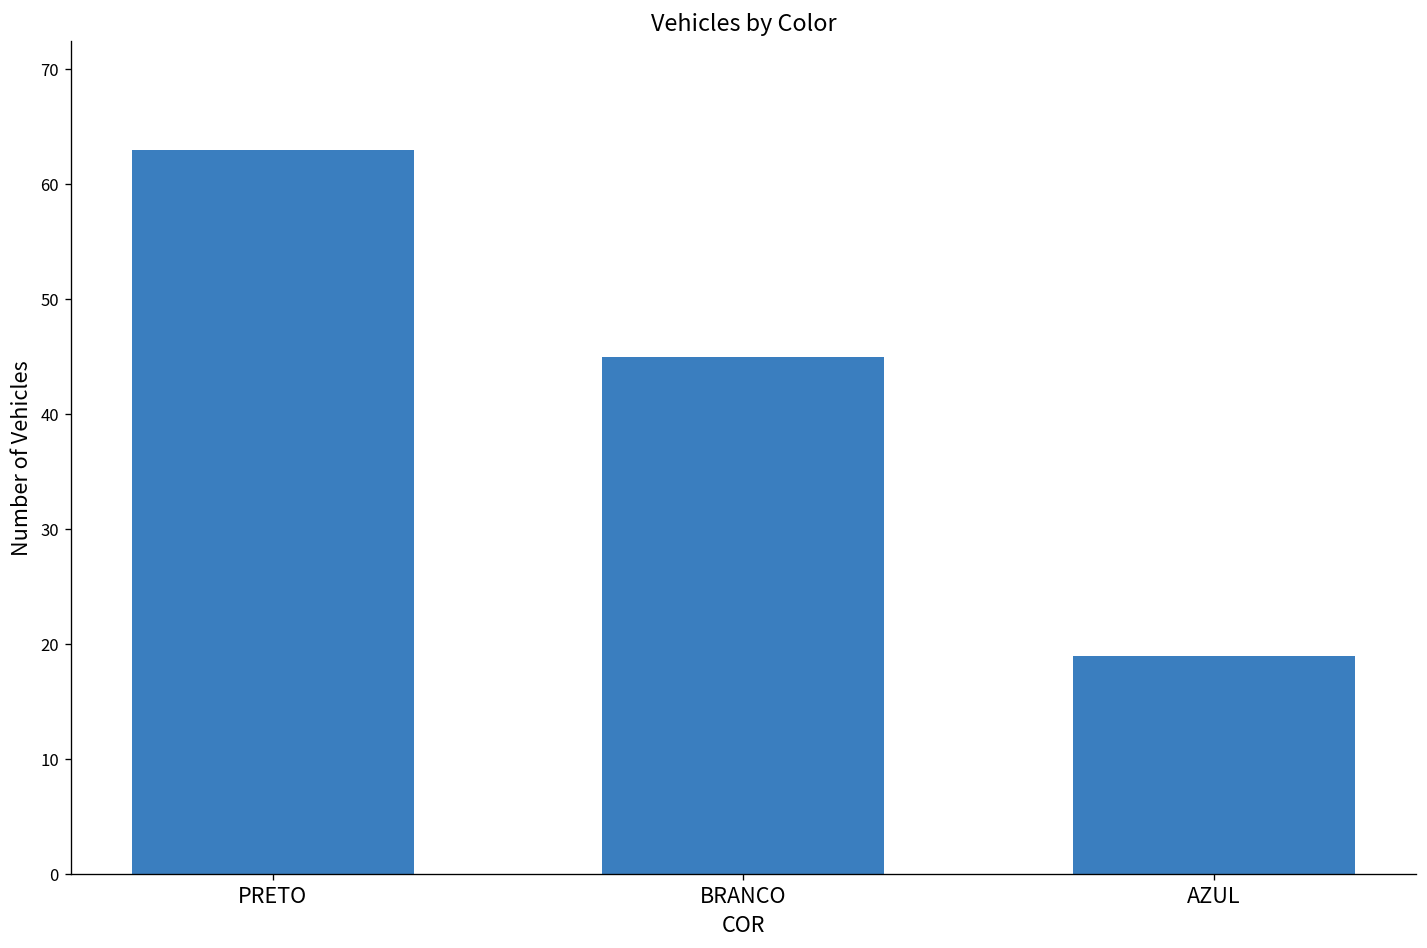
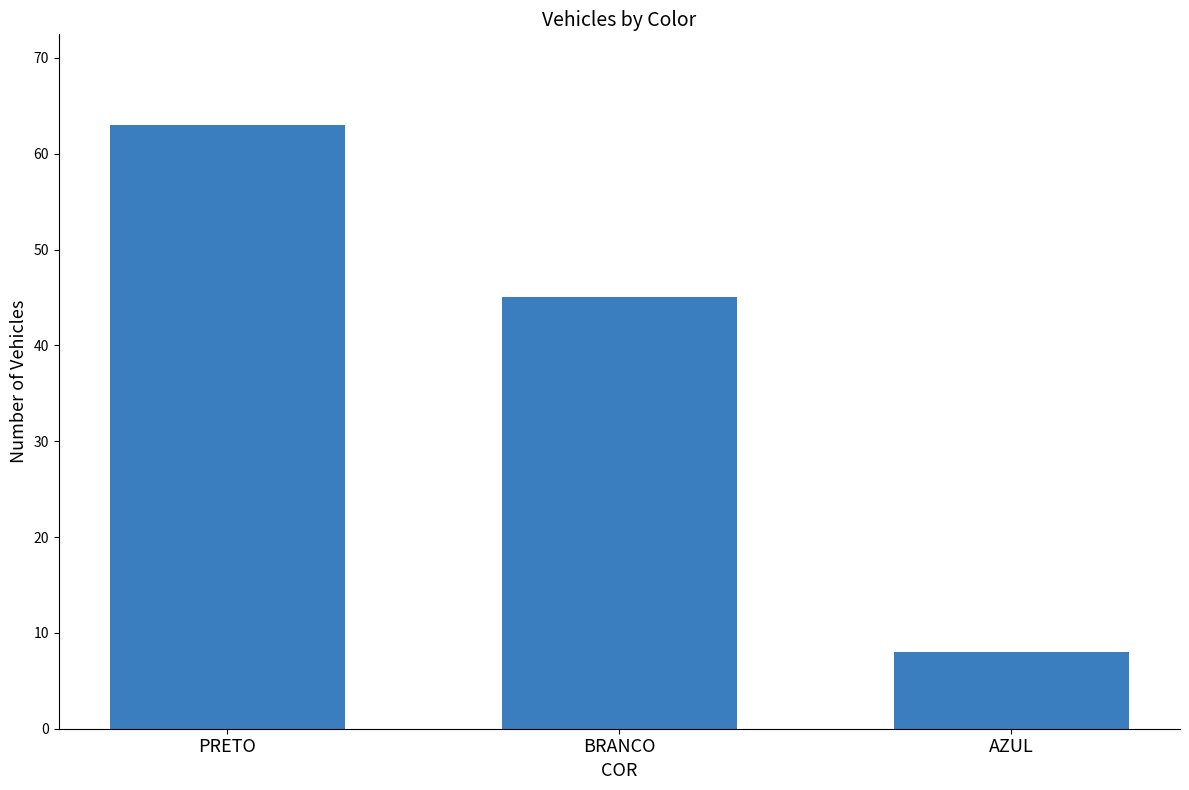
  {
    "PRETO": 63,
    "BRANCO": 45,
-   "AZUL": 19
+   "AZUL": 8
  }
